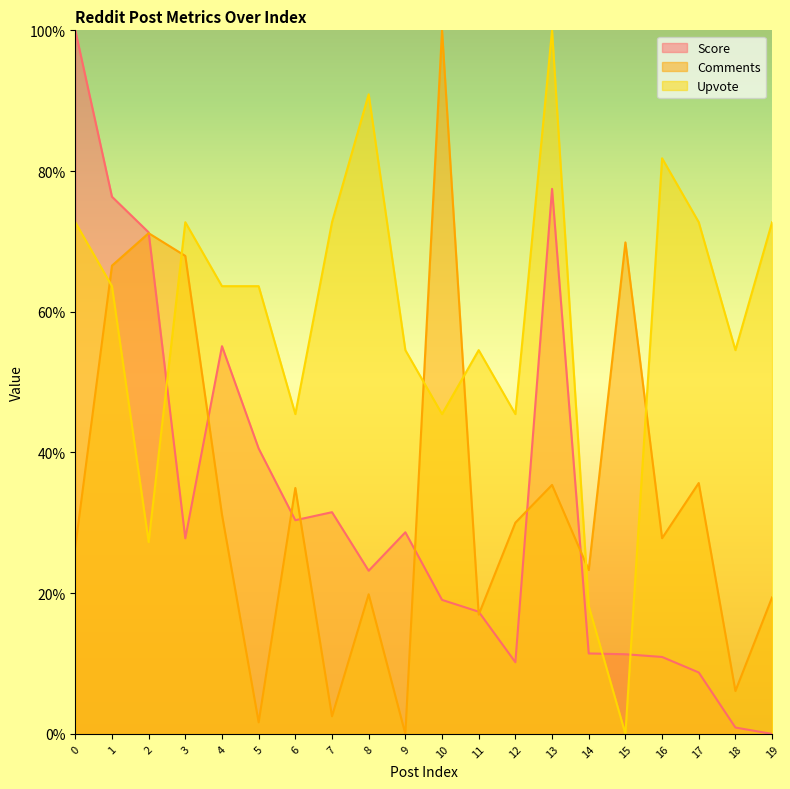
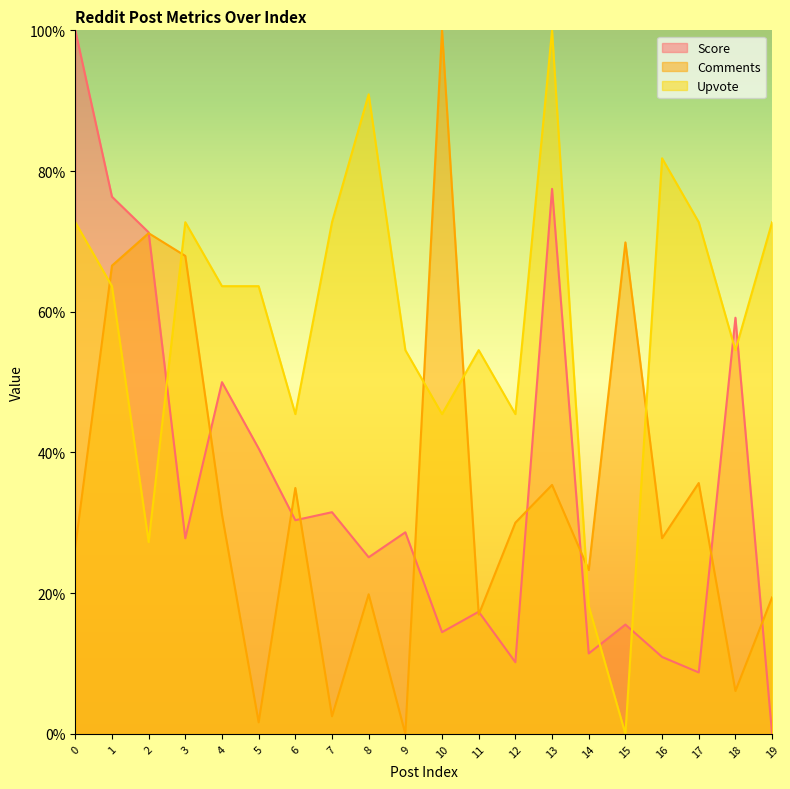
  {
    "Score": {
      "0": "100%",
      "1": "76%",
      "3": "28%",
-     "4": "55%",
+     "4": "50%",
      "5": "41%",
      "6": "30%",
      "7": "32%",
-     "8": "23%",
+     "8": "25%",
      "9": "29%",
-     "10": "19%",
+     "10": "14%",
      "11": "17%",
      "12": "10%",
      "13": "77%",
      "14": "11%",
-     "15": "11%",
+     "15": "16%",
      "16": "11%",
      "17": "9%",
-     "18": "1%",
+     "18": "59%",
      "19": "0%"
    }
  }
